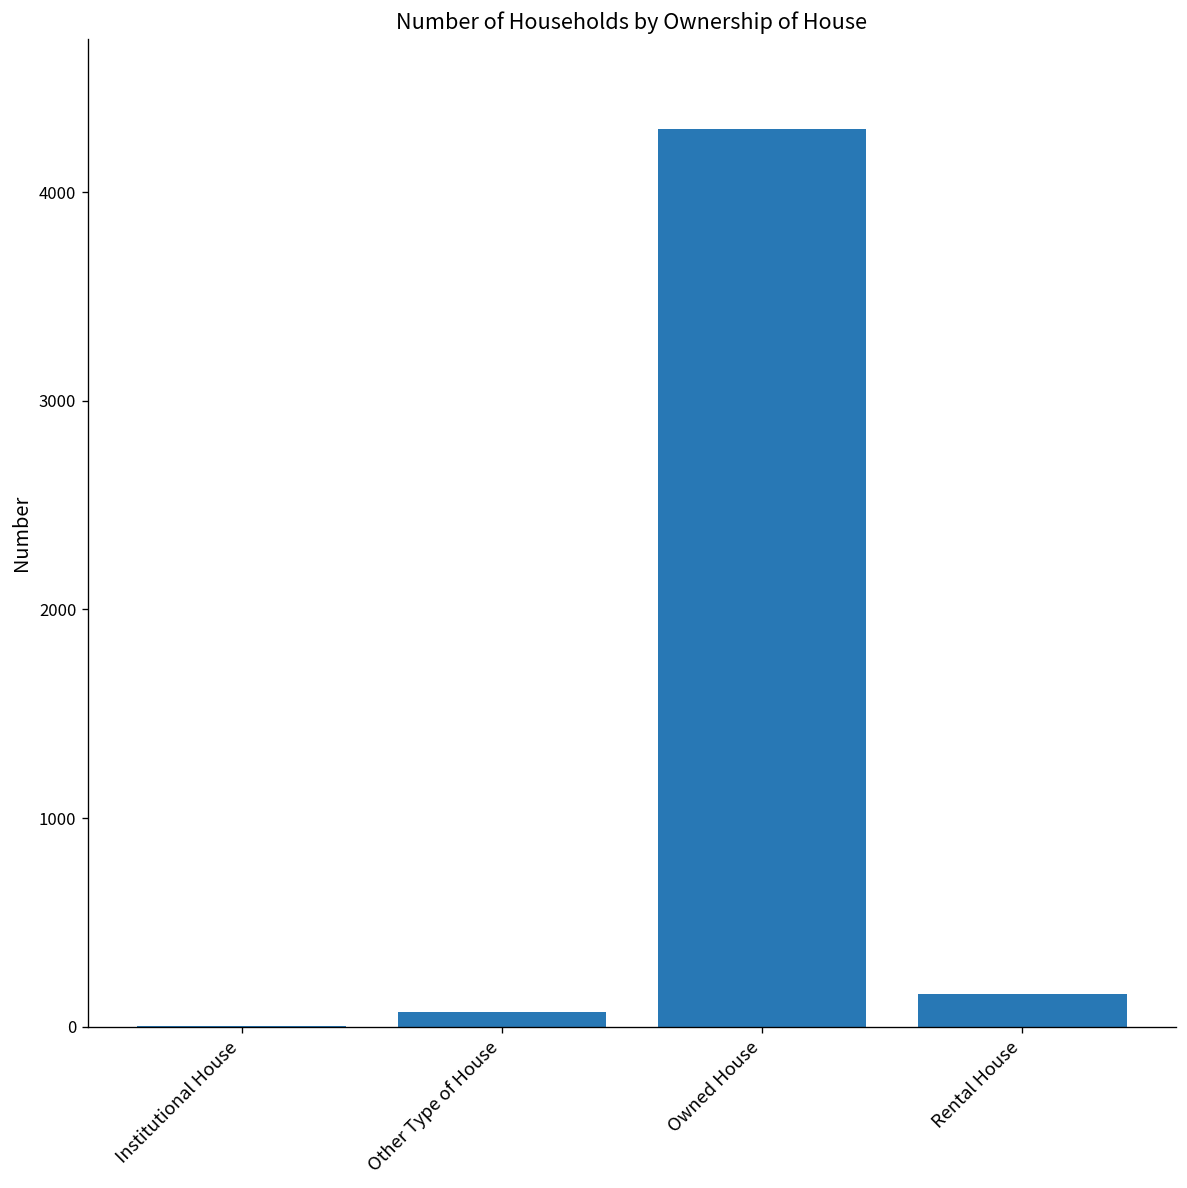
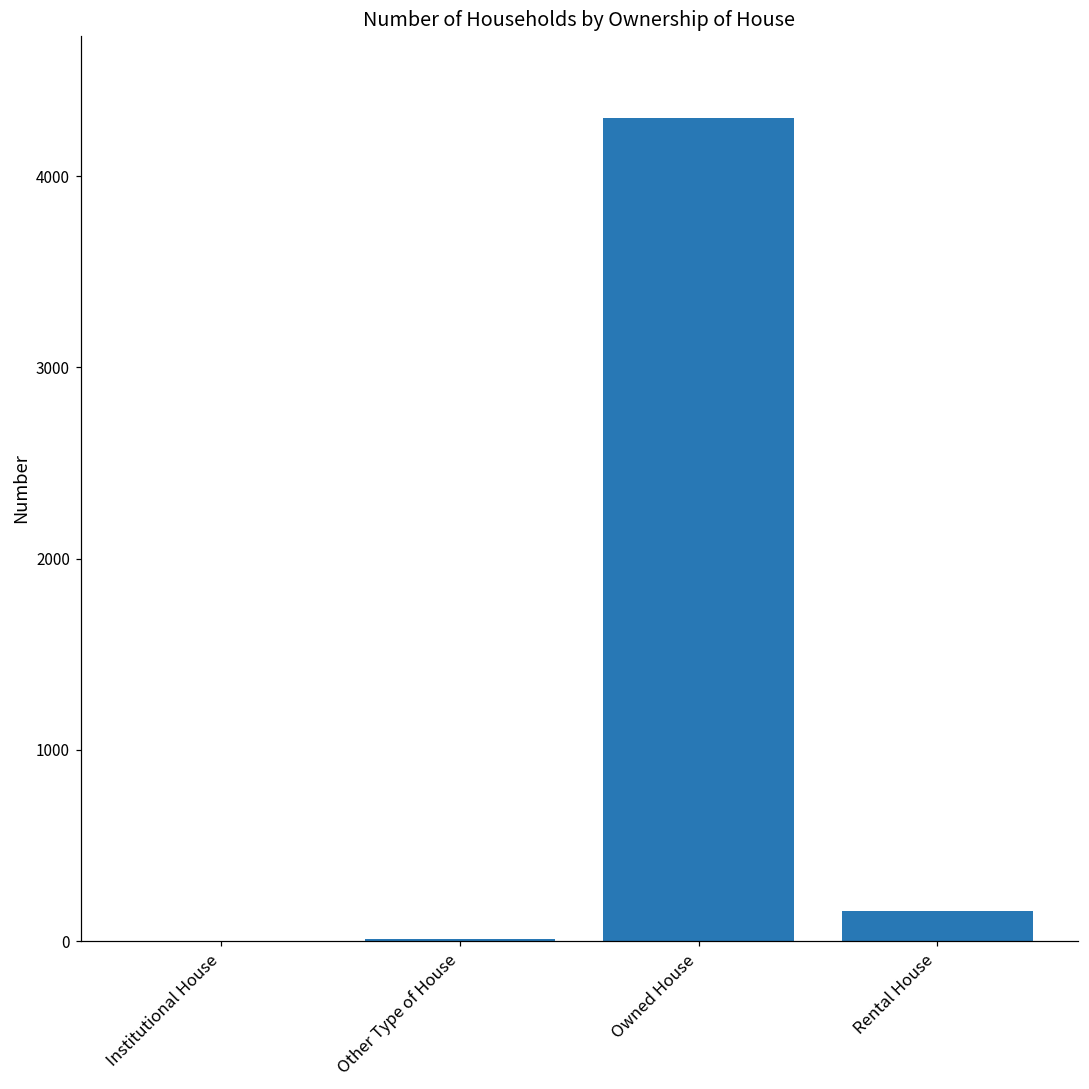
  {
-   "Other Type of House": 70,
+   "Other Type of House": 10,
    "Owned House": 4300,
    "Rental House": 160
  }
